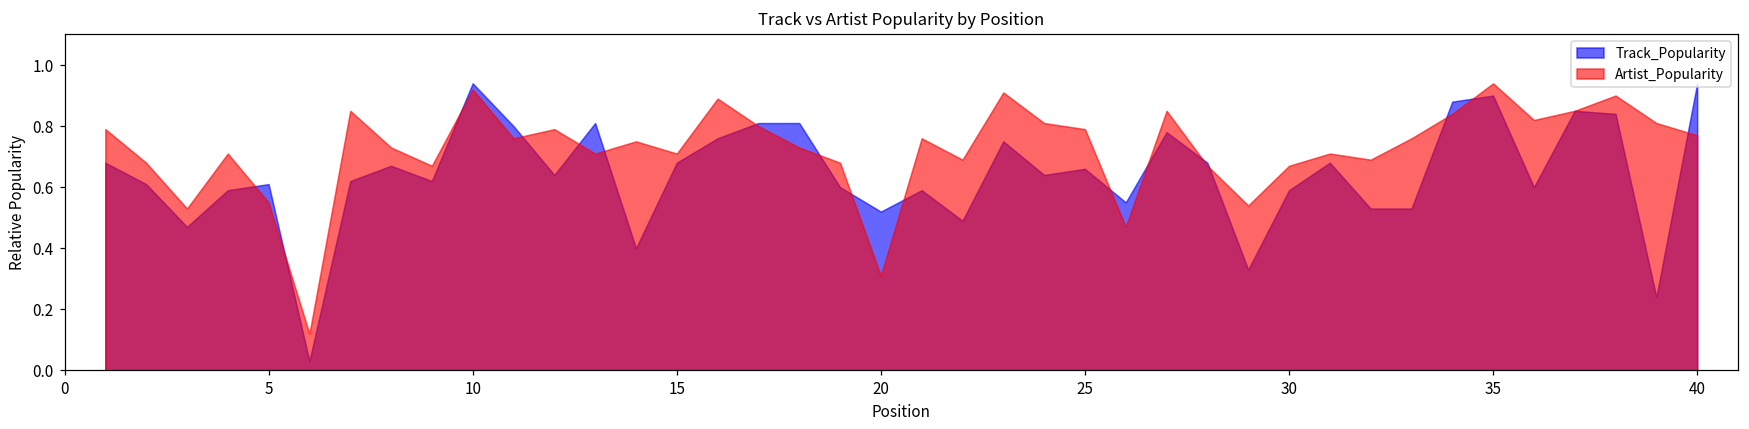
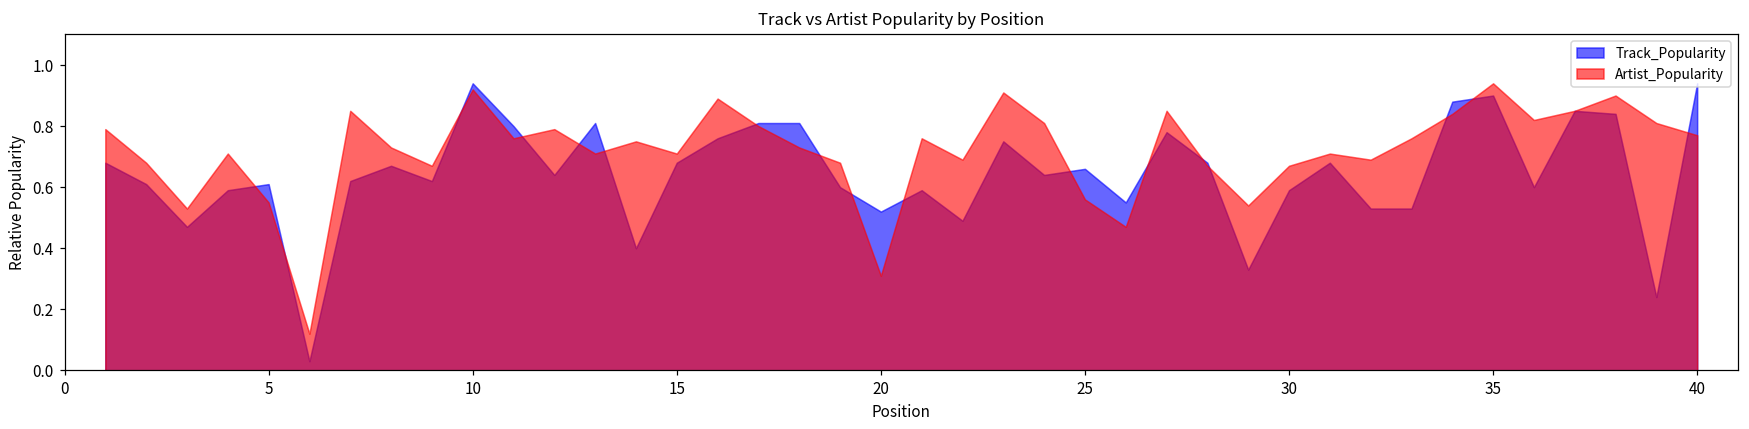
  {
    "Track_Popularity": {
      "5": 0.61,
      "10": 0.94,
      "15": 0.68,
      "20": 0.52,
      "25": 0.66,
      "30": 0.59,
      "35": 0.90
    },
    "Artist_Popularity": {
      "5": 0.55,
      "10": 0.92,
      "15": 0.71,
      "20": 0.31,
-     "25": 0.79,
+     "25": 0.56,
      "30": 0.67,
      "35": 0.94,
      "40": 0.77
    }
  }
